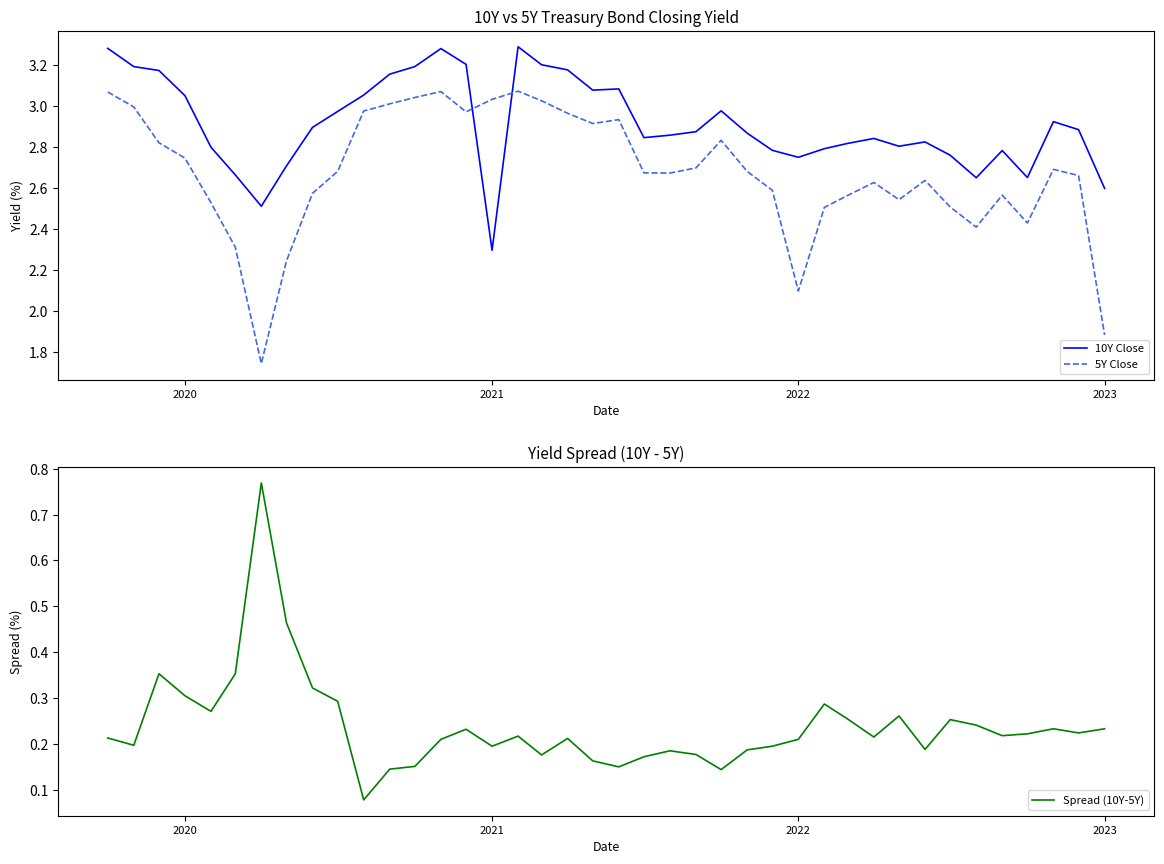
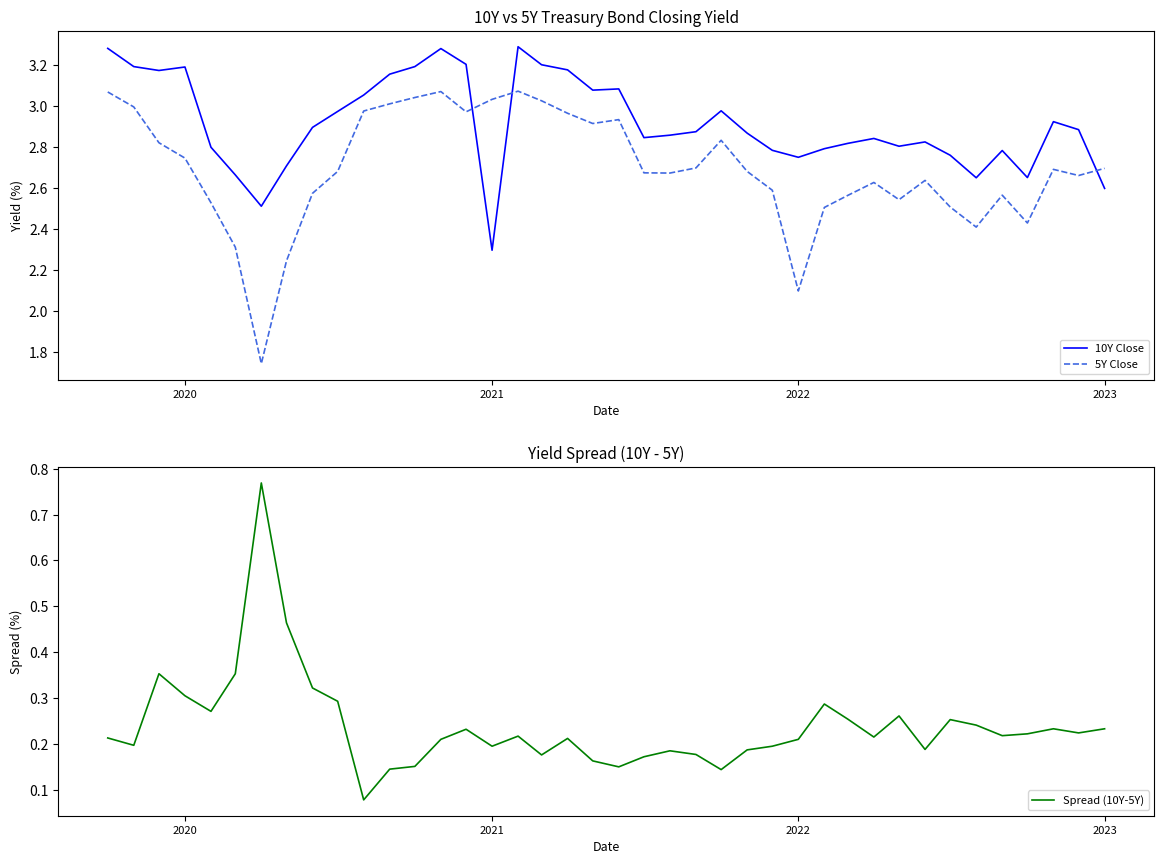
  {
    "10Y vs 5Y Treasury Bond Closing Yield": {
      "10Y Close": {
-       "2020": 3.05,
+       "2020": 3.19,
        "2021": 2.30,
        "2022": 2.75,
        "2023": 2.60
      },
      "5Y Close": {
        "2020": 2.75,
        "2021": 3.03,
        "2022": 2.10,
-       "2023": 1.88
+       "2023": 2.70
      }
    },
    "Yield Spread (10Y - 5Y)": {
      "2020": 0.31,
      "2021": 0.20,
      "2022": 0.21,
      "2023": 0.23
    }
  }
